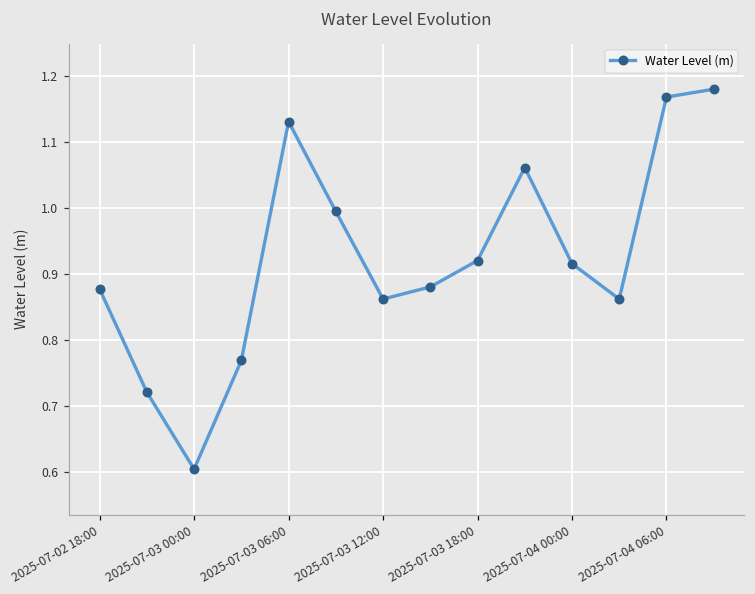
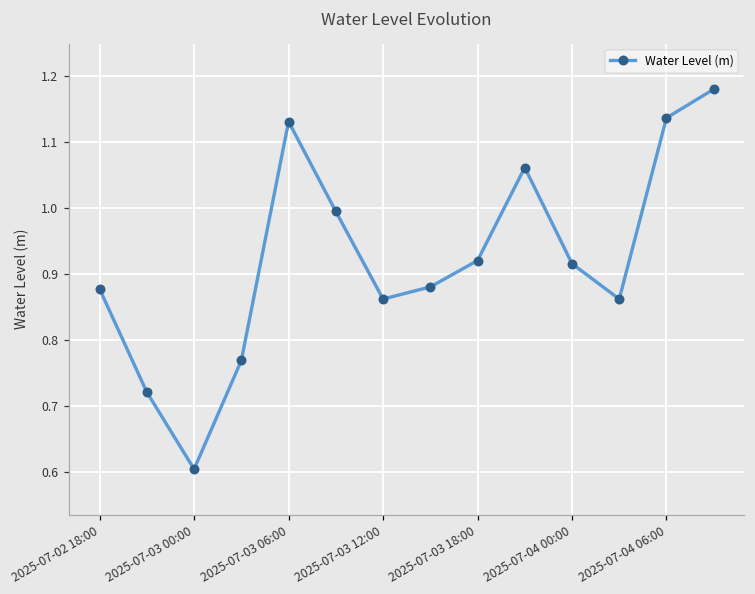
  {
    "2025-07-02 18:00": 0.88,
    "2025-07-03 00:00": 0.60,
    "2025-07-03 06:00": 1.13,
    "2025-07-03 12:00": 0.86,
    "2025-07-03 18:00": 0.92,
    "2025-07-04 00:00": 0.92,
-   "2025-07-04 06:00": 1.17
+   "2025-07-04 06:00": 1.14
  }
